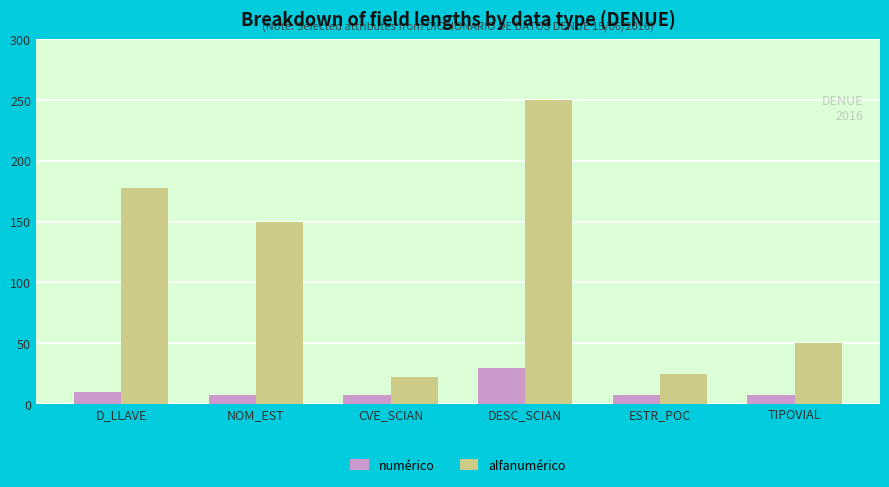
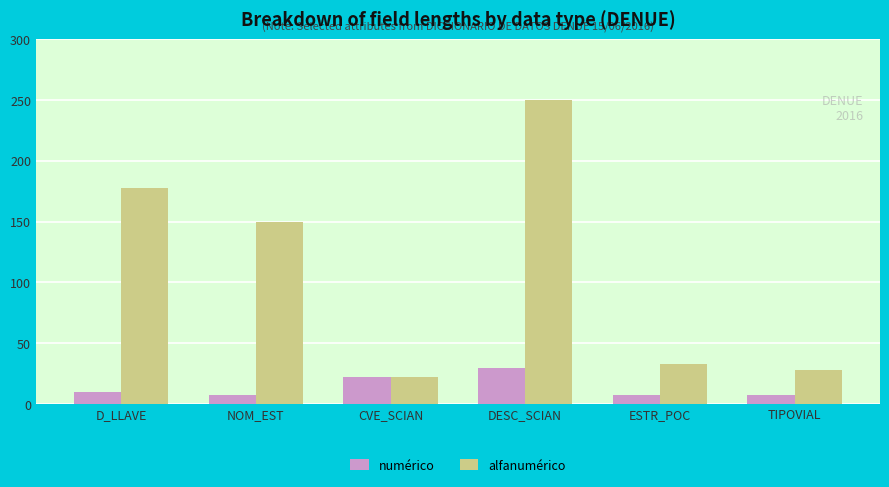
  {
    "numérico": {
      "D_LLAVE": 10,
      "NOM_EST": 7,
-     "CVE_SCIAN": 7,
+     "CVE_SCIAN": 22,
      "DESC_SCIAN": 30,
      "ESTR_POC": 7,
      "TIPOVIAL": 7
    },
    "alfanumérico": {
      "D_LLAVE": 178,
      "NOM_EST": 150,
      "CVE_SCIAN": 22,
      "DESC_SCIAN": 250,
-     "ESTR_POC": 25,
-     "TIPOVIAL": 50
+     "ESTR_POC": 33,
+     "TIPOVIAL": 28
    }
  }
